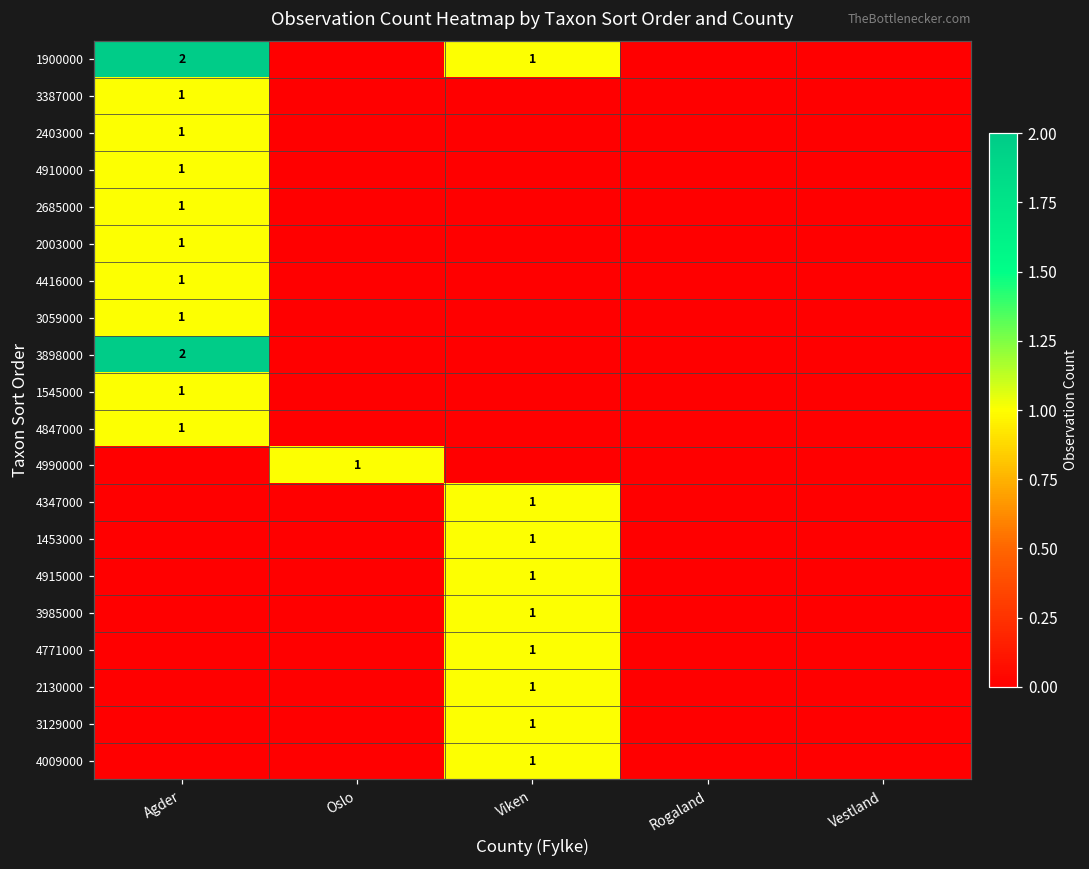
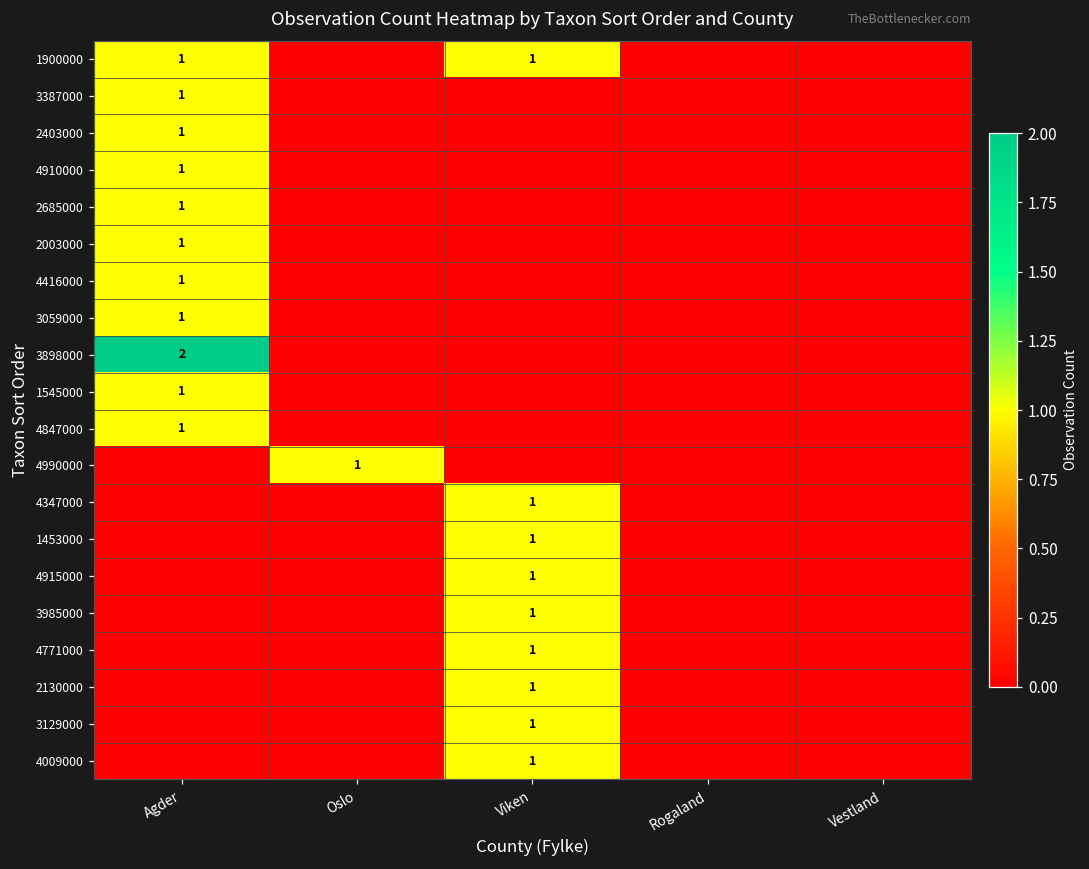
  {
    "1900000": {
-     "Agder": 2,
+     "Agder": 1,
      "Viken": 1
    },
    "3387000": {
      "Agder": 1
    },
    "2403000": {
      "Agder": 1
    },
    "4910000": {
      "Agder": 1
    },
    "2685000": {
      "Agder": 1
    },
    "2003000": {
      "Agder": 1
    },
    "4416000": {
      "Agder": 1
    },
    "3059000": {
      "Agder": 1
    },
    "3898000": {
      "Agder": 2
    },
    "1545000": {
      "Agder": 1
    },
    "4847000": {
      "Agder": 1
    },
    "4990000": {
      "Oslo": 1
    },
    "4347000": {
      "Viken": 1
    },
    "1453000": {
      "Viken": 1
    },
    "4915000": {
      "Viken": 1
    },
    "3985000": {
      "Viken": 1
    },
    "4771000": {
      "Viken": 1
    },
    "2130000": {
      "Viken": 1
    },
    "3129000": {
      "Viken": 1
    },
    "4009000": {
      "Viken": 1
    }
  }
